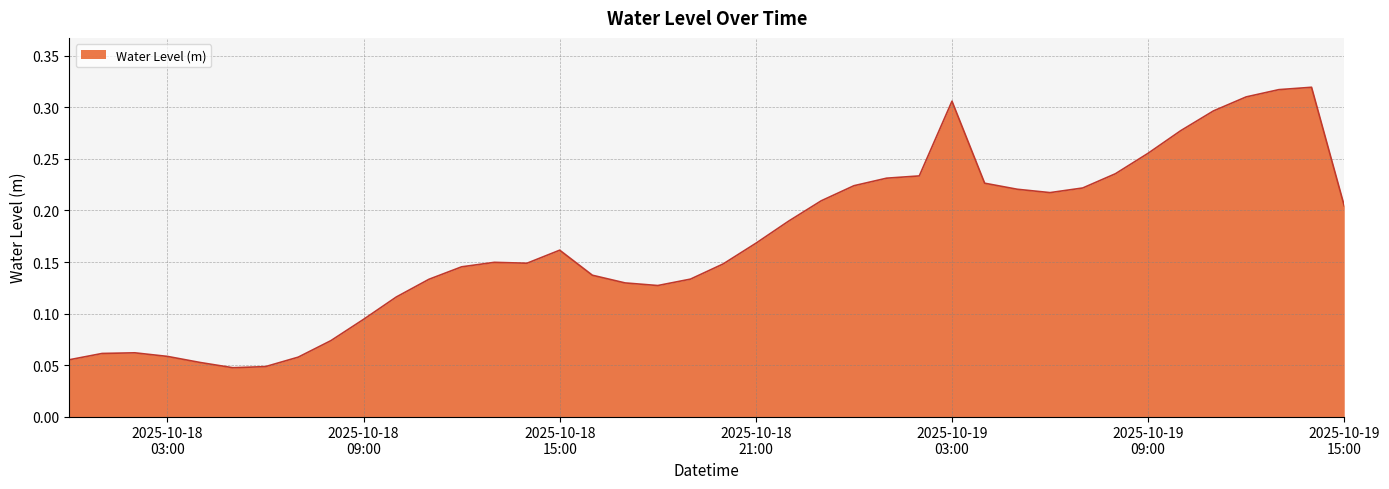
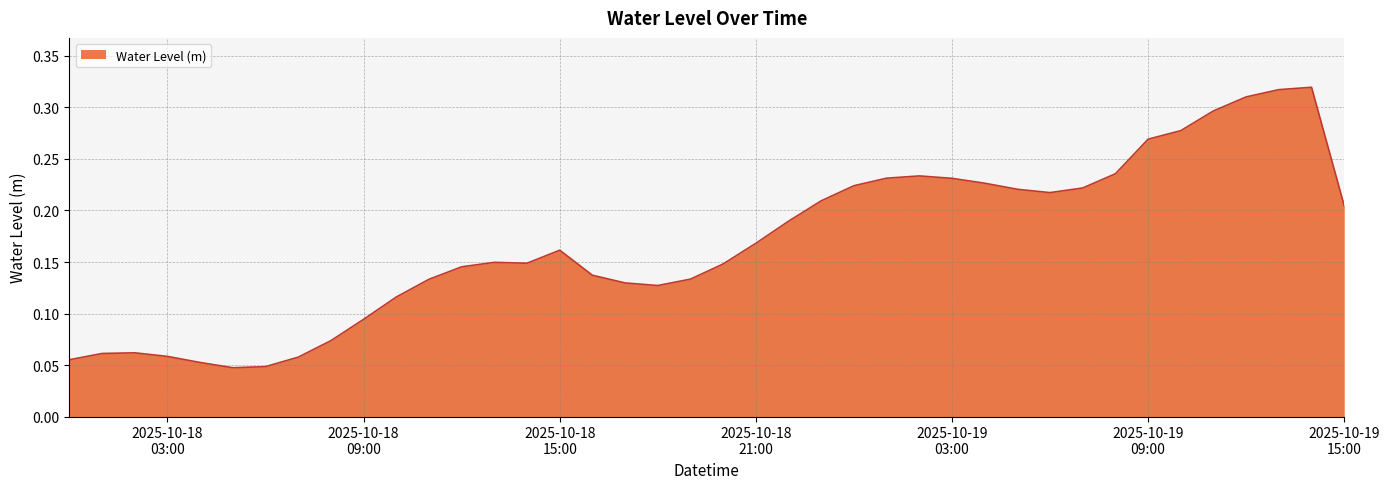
  {
    "2025-10-18 03:00": 0.058,
    "2025-10-18 09:00": 0.094,
    "2025-10-18 15:00": 0.161,
    "2025-10-18 21:00": 0.168,
-   "2025-10-19 03:00": 0.306,
-   "2025-10-19 09:00": 0.256,
+   "2025-10-19 03:00": 0.231,
+   "2025-10-19 09:00": 0.269,
    "2025-10-19 15:00": 0.205
  }
